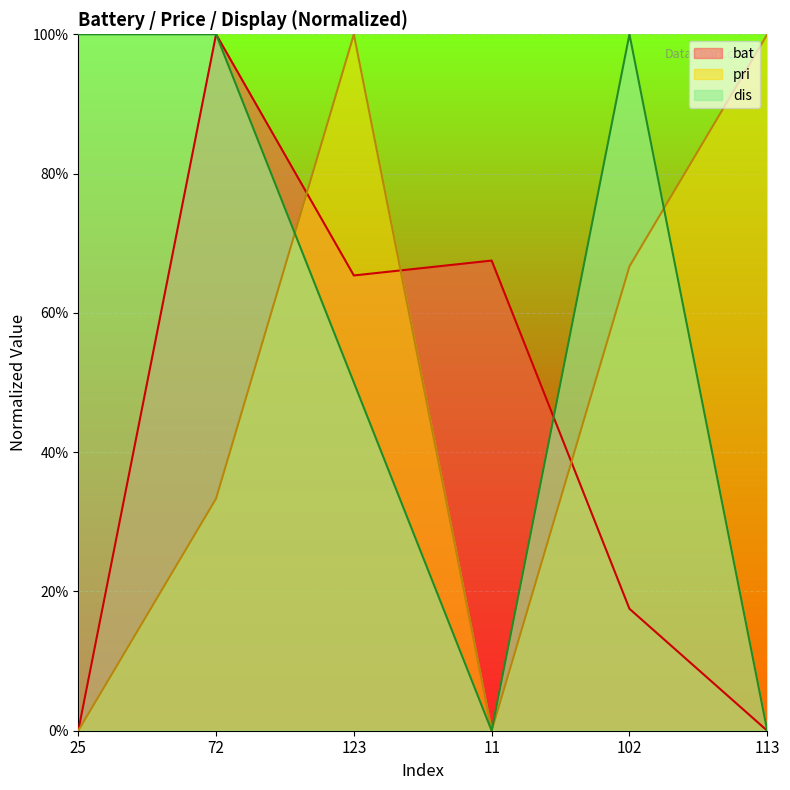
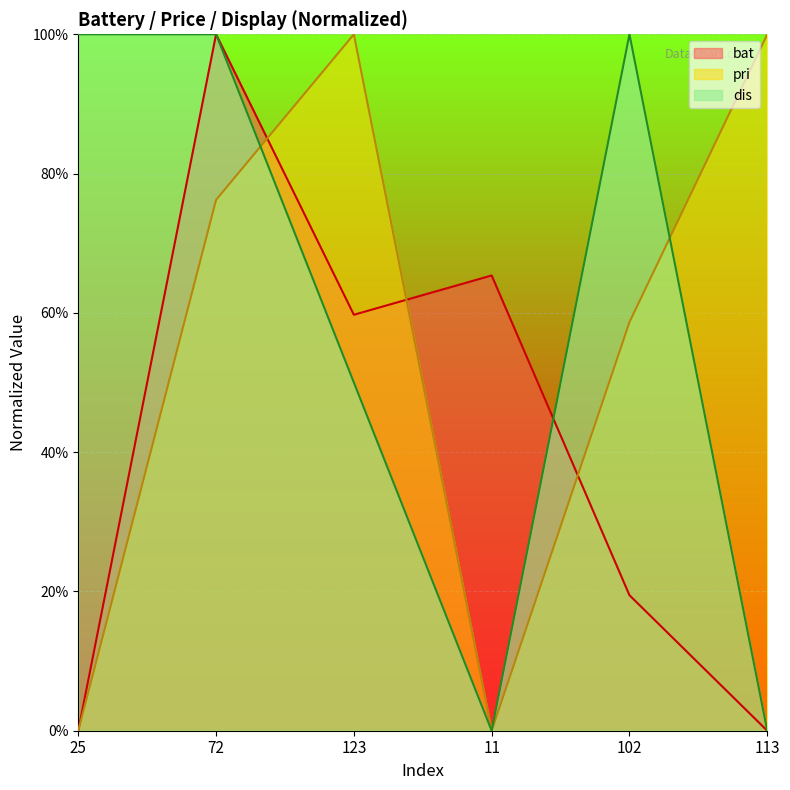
  {
    "bat": {
-     "123": "65%",
-     "11": "68%",
-     "102": "18%"
+     "123": "60%",
+     "11": "65%",
+     "102": "19%"
    },
    "pri": {
-     "72": "33%",
+     "72": "76%",
      "123": "100%",
-     "102": "67%",
+     "102": "59%",
      "113": "100%"
    },
    "dis": {
      "25": "100%",
      "123": "50%",
      "102": "100%"
    }
  }
